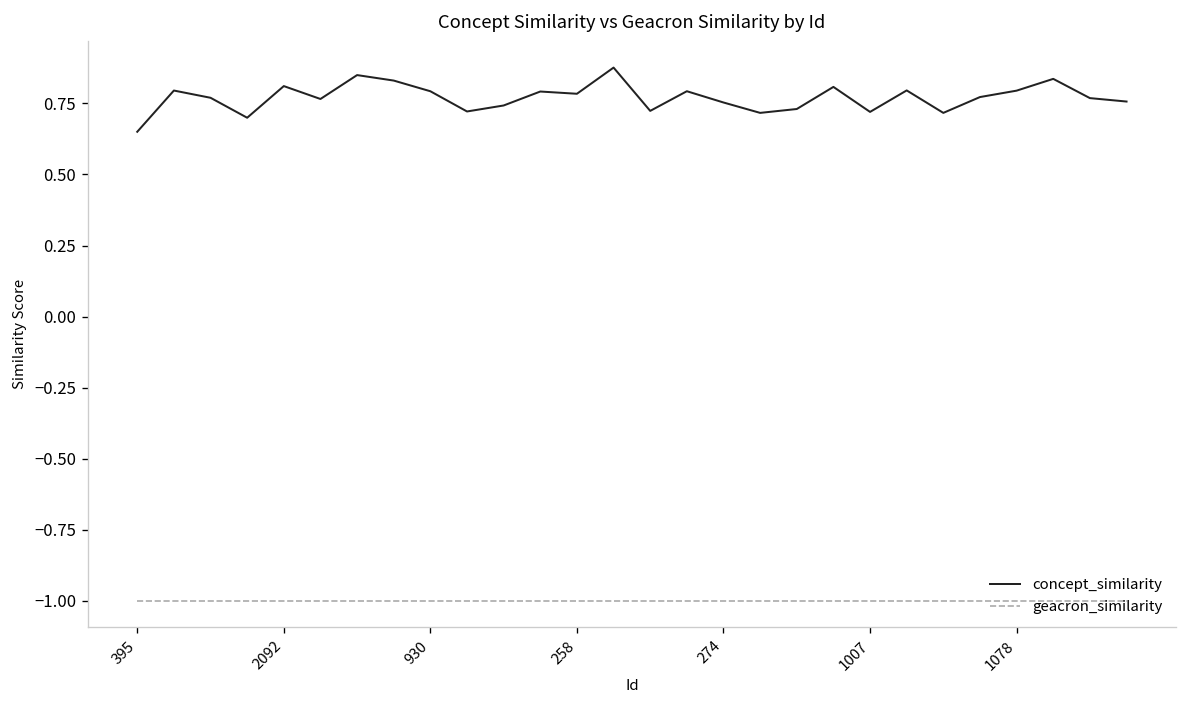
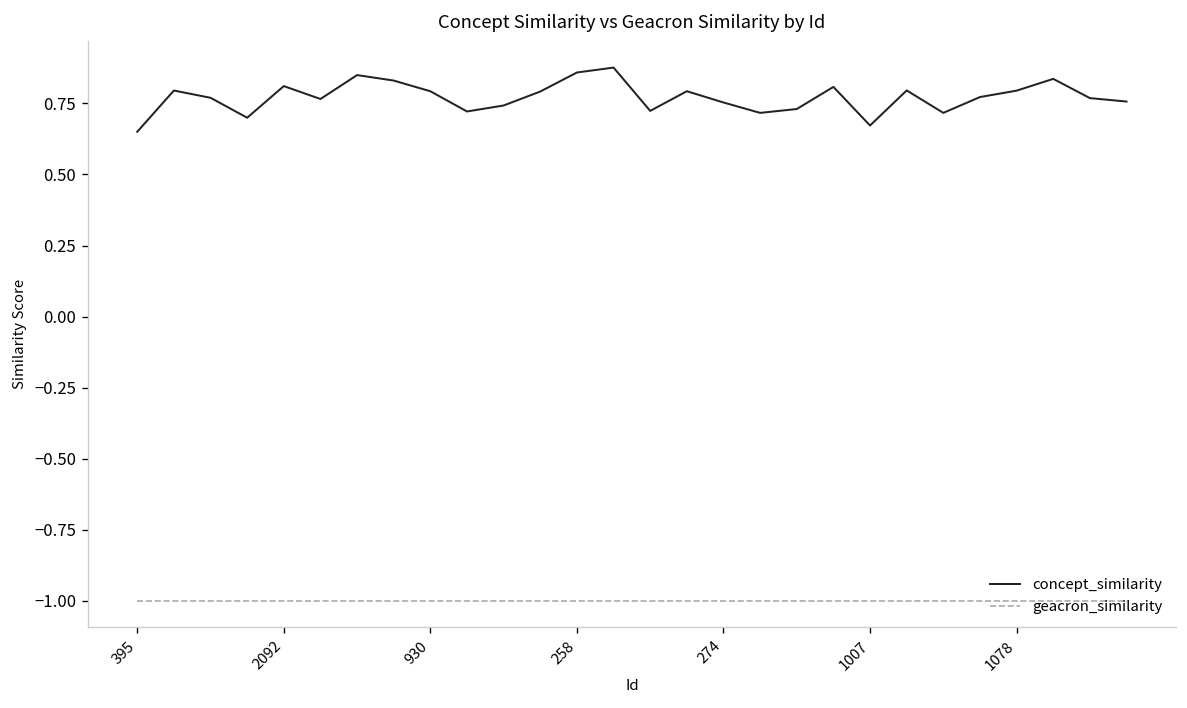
  {
    "concept_similarity": {
      "395": 0.65,
      "2092": 0.81,
      "930": 0.79,
-     "258": 0.78,
+     "258": 0.86,
      "274": 0.75,
-     "1007": 0.72,
+     "1007": 0.67,
      "1078": 0.80
    },
    "geacron_similarity": {
      "395": -1.00,
      "2092": -1.00,
      "930": -1.00,
      "258": -1.00,
      "274": -1.00,
      "1007": -1.00,
      "1078": -1.00
    }
  }
